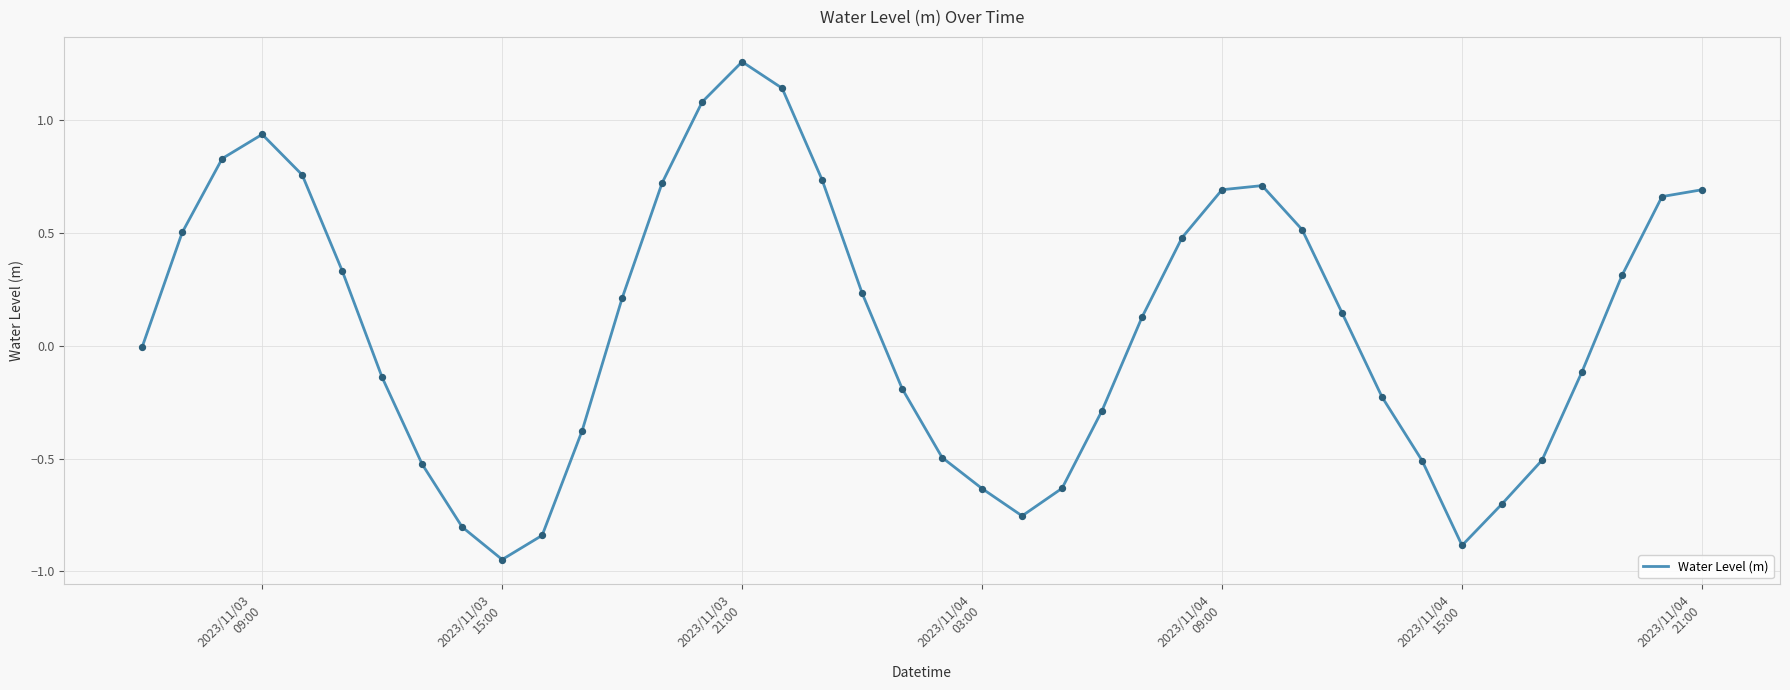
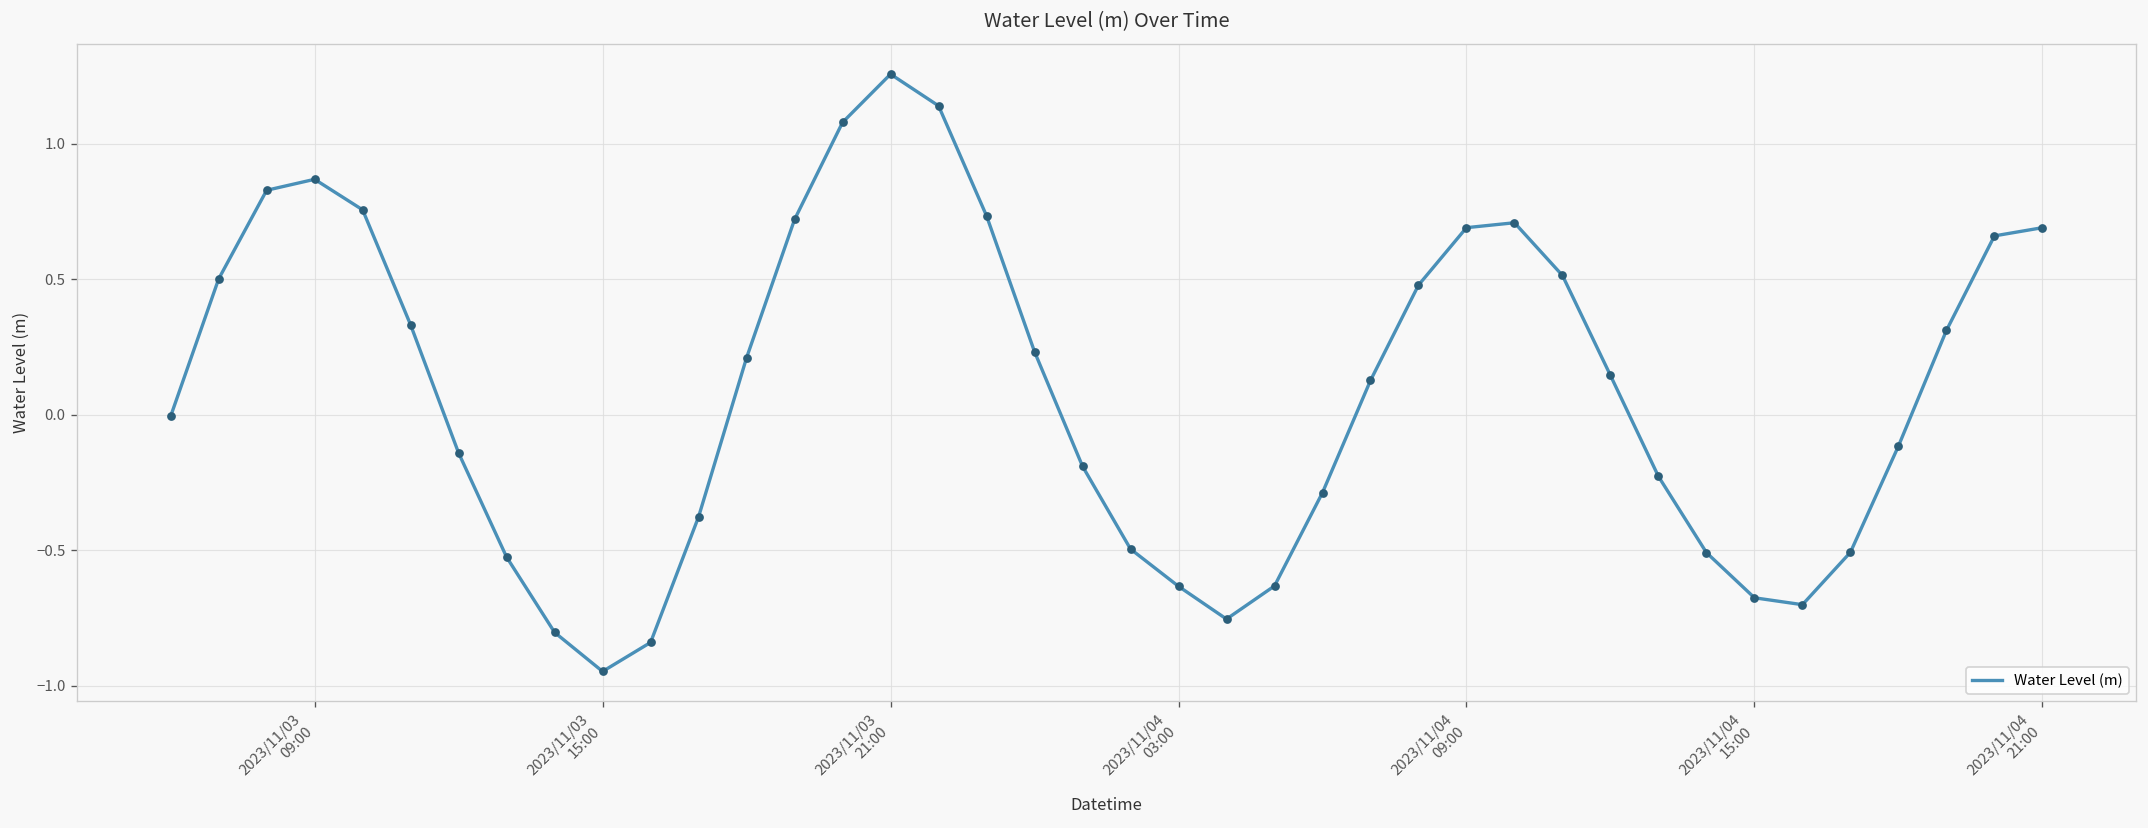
  {
-   "2023/11/03 09:00": 0.94,
+   "2023/11/03 09:00": 0.87,
    "2023/11/03 15:00": -0.95,
    "2023/11/03 21:00": 1.26,
    "2023/11/04 03:00": -0.63,
    "2023/11/04 09:00": 0.69,
-   "2023/11/04 15:00": -0.88,
+   "2023/11/04 15:00": -0.68,
    "2023/11/04 21:00": 0.69
  }
